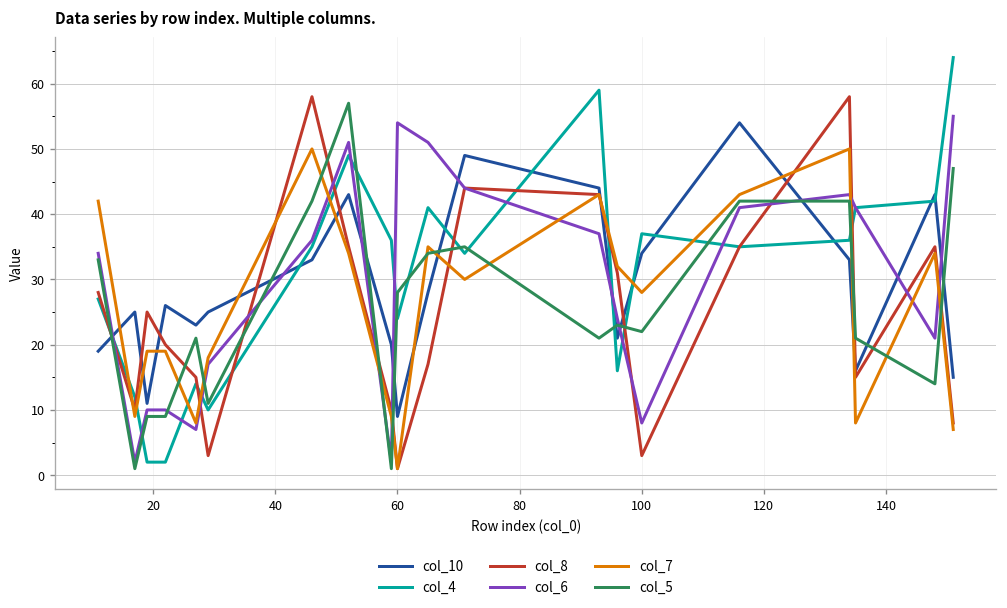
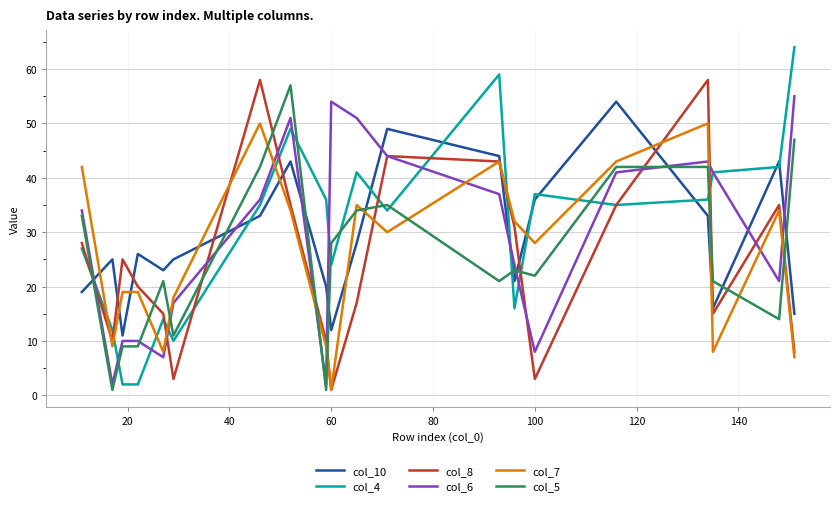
  {
    "col_10": {
-     "60": 9,
-     "100": 34
+     "60": 12,
+     "100": 36
    },
    "col_4": {
      "60": 24,
      "100": 37
    },
    "col_8": {
      "100": 3
    },
    "col_6": {
      "60": 54,
      "100": 8
    },
    "col_7": {
      "100": 28
    },
    "col_5": {
      "60": 28,
      "100": 22
    }
  }
